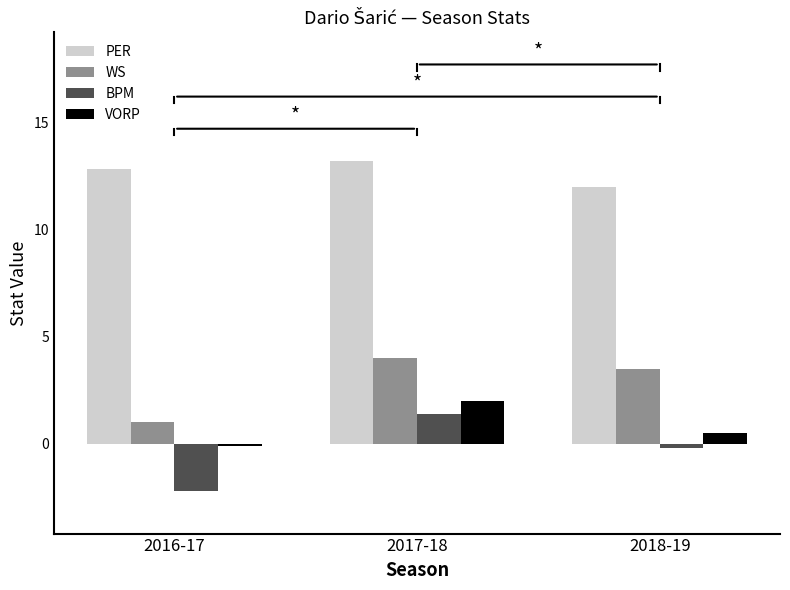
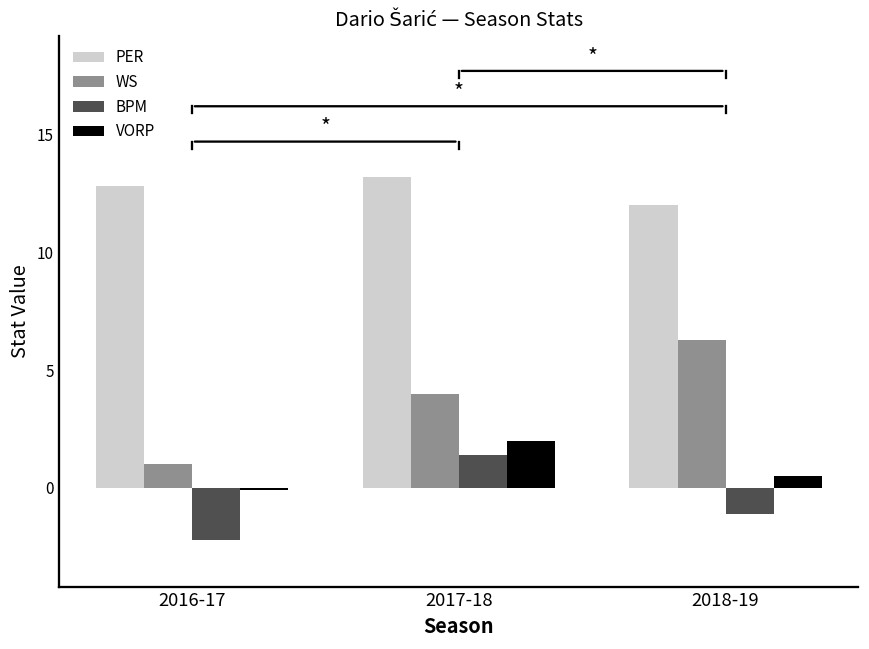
  {
    "PER": {
      "2016-17": 12.8,
      "2017-18": 13.2,
      "2018-19": 12.0
    },
    "WS": {
      "2016-17": 1.0,
      "2017-18": 4.0,
-     "2018-19": 3.5
+     "2018-19": 6.3
    },
    "BPM": {
      "2016-17": -2.2,
      "2017-18": 1.4,
-     "2018-19": -0.2
+     "2018-19": -1.1
    }
  }
